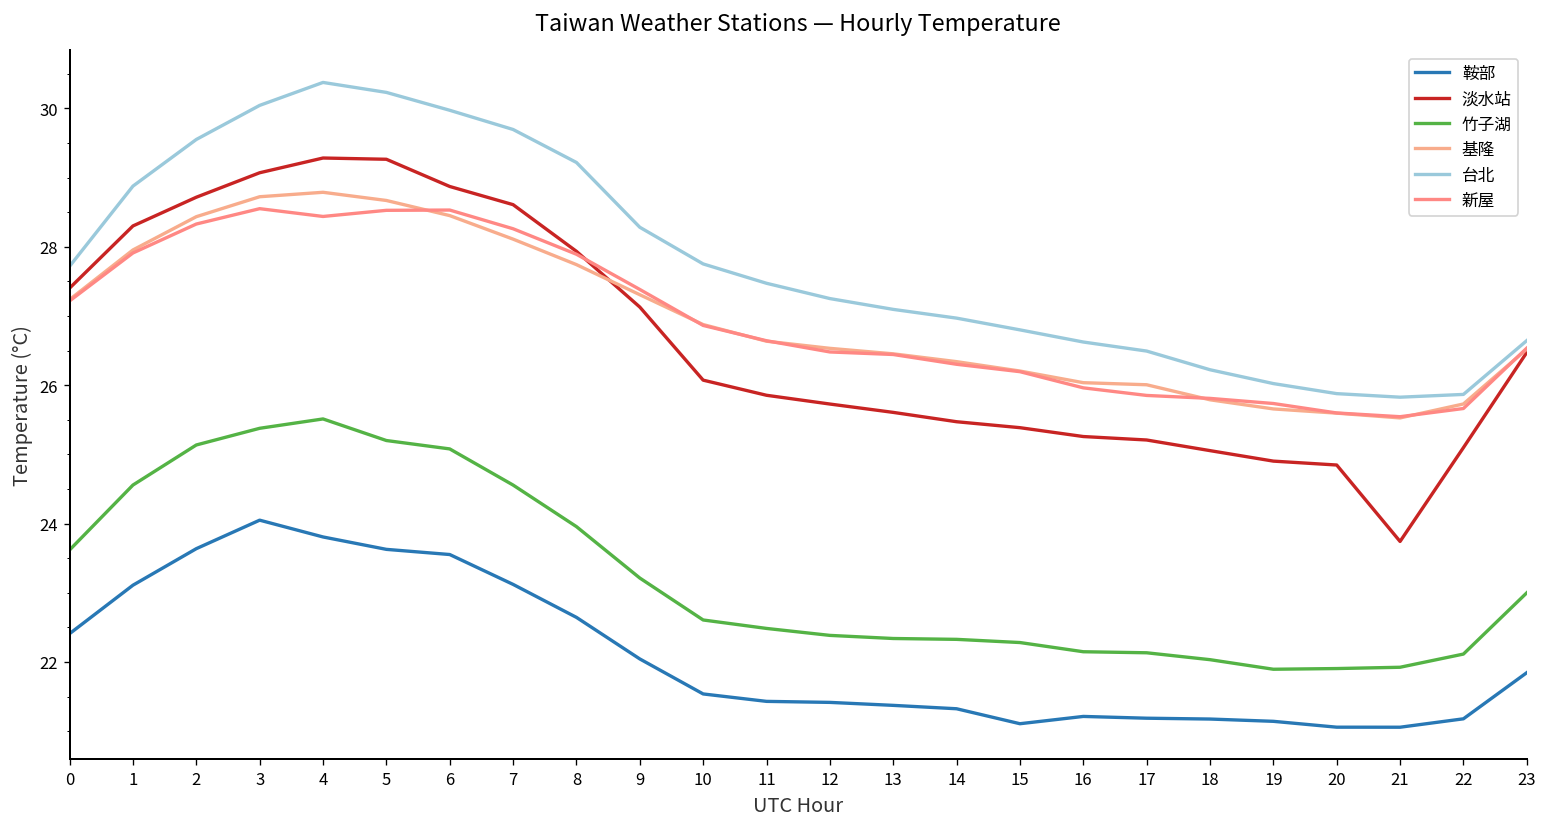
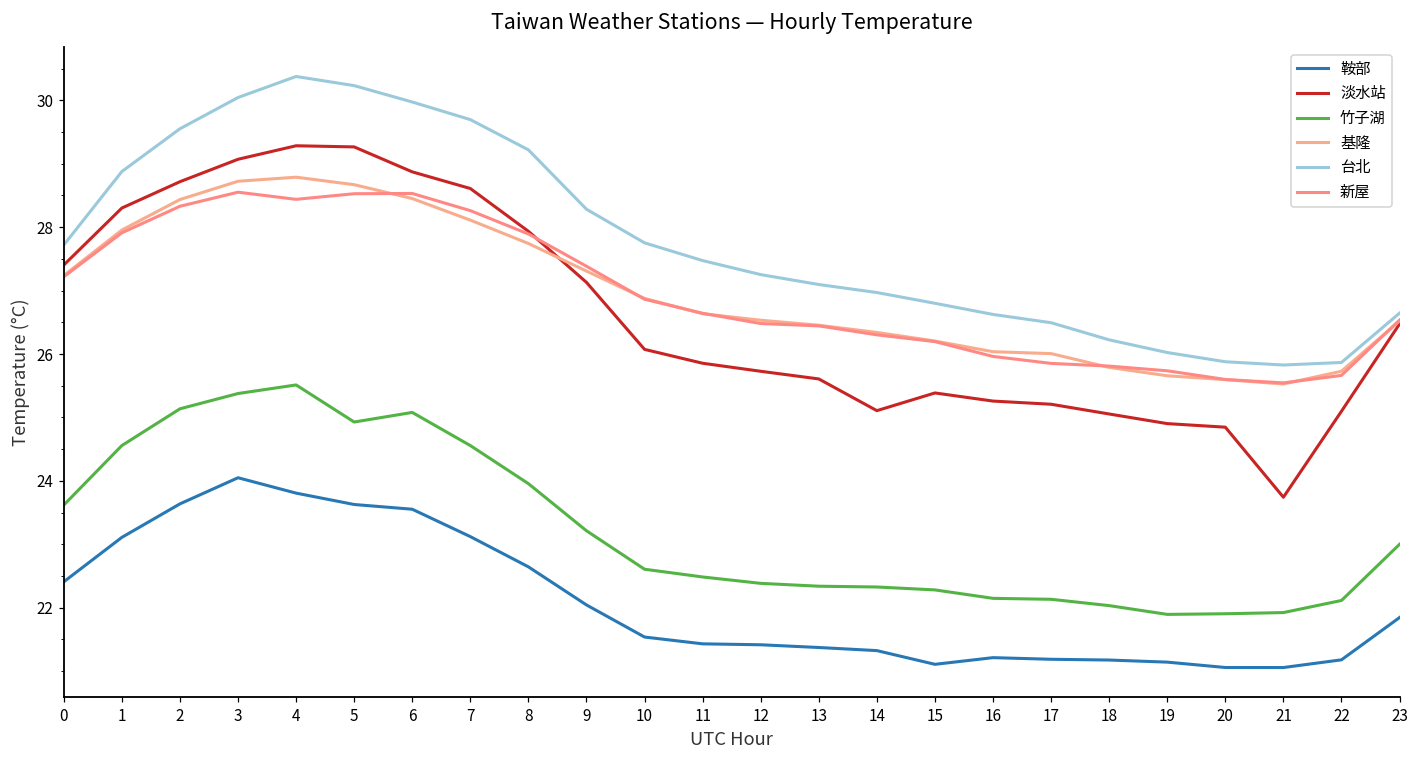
  {
    "鞍部": {
      "0": 22.4,
      "1": 23.1,
      "2": 23.6,
      "3": 24.0,
      "4": 23.8,
      "5": 23.6,
      "6": 23.6,
      "7": 23.1,
      "8": 22.6,
      "9": 22.0,
      "10": 21.5,
      "11": 21.4,
      "12": 21.4,
      "13": 21.4,
      "14": 21.3,
      "15": 21.1,
      "16": 21.2,
      "17": 21.2,
      "18": 21.2,
      "19": 21.1,
      "20": 21.1,
      "21": 21.1,
      "22": 21.2,
      "23": 21.8
    },
    "淡水站": {
      "0": 27.4,
      "1": 28.3,
      "2": 28.7,
      "3": 29.1,
      "4": 29.3,
      "5": 29.3,
      "6": 28.9,
      "7": 28.6,
      "9": 27.1,
      "10": 26.1,
      "11": 25.9,
      "12": 25.7,
      "13": 25.6,
-     "14": 25.5,
+     "14": 25.1,
      "15": 25.4,
      "16": 25.3,
      "17": 25.2,
      "18": 25.1,
      "19": 24.9,
      "20": 24.8,
      "21": 23.7,
      "22": 25.1,
      "23": 26.5
    },
    "竹子湖": {
      "0": 23.6,
      "1": 24.6,
      "2": 25.1,
      "3": 25.4,
      "4": 25.5,
-     "5": 25.2,
+     "5": 24.9,
      "6": 25.1,
      "7": 24.6,
      "8": 24.0,
      "9": 23.2,
      "10": 22.6,
      "11": 22.5,
      "12": 22.4,
      "13": 22.3,
      "14": 22.3,
      "15": 22.3,
      "16": 22.1,
      "17": 22.1,
      "18": 22.0,
      "19": 21.9,
      "20": 21.9,
      "21": 21.9,
      "22": 22.1,
      "23": 23.0
    },
    "台北": {
      "0": 27.7,
      "1": 28.9,
      "2": 29.6,
      "3": 30.0,
      "4": 30.4,
      "5": 30.2,
      "6": 30.0,
      "7": 29.7,
      "8": 29.2,
      "9": 28.3,
      "10": 27.8,
      "11": 27.5,
      "12": 27.3,
      "13": 27.1,
      "14": 27.0,
      "15": 26.8,
      "16": 26.6,
      "17": 26.5,
      "18": 26.2,
      "19": 26.0,
      "20": 25.9,
      "21": 25.8,
      "22": 25.9,
      "23": 26.6
    }
  }
